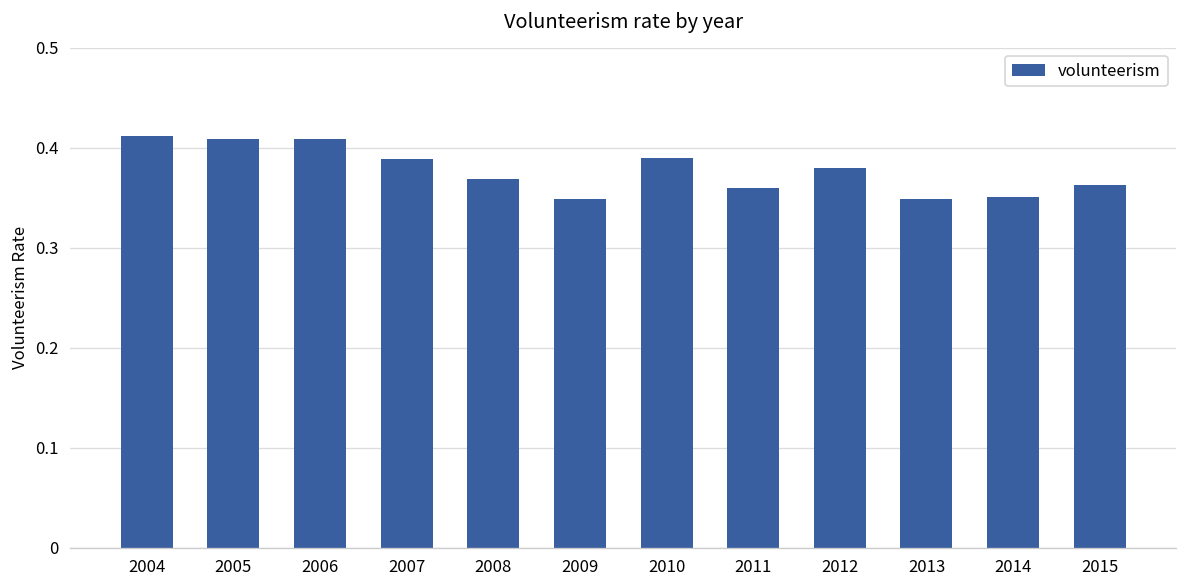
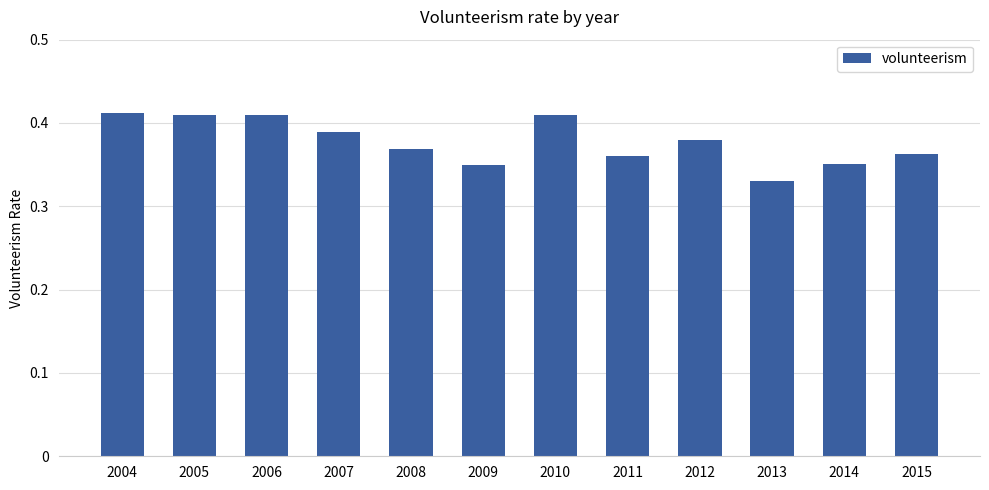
  {
    "2004": 0.41,
    "2005": 0.41,
    "2006": 0.41,
    "2007": 0.39,
    "2008": 0.37,
    "2009": 0.35,
-   "2010": 0.39,
+   "2010": 0.41,
    "2011": 0.36,
    "2012": 0.38,
-   "2013": 0.35,
+   "2013": 0.33,
    "2014": 0.35,
    "2015": 0.36
  }
